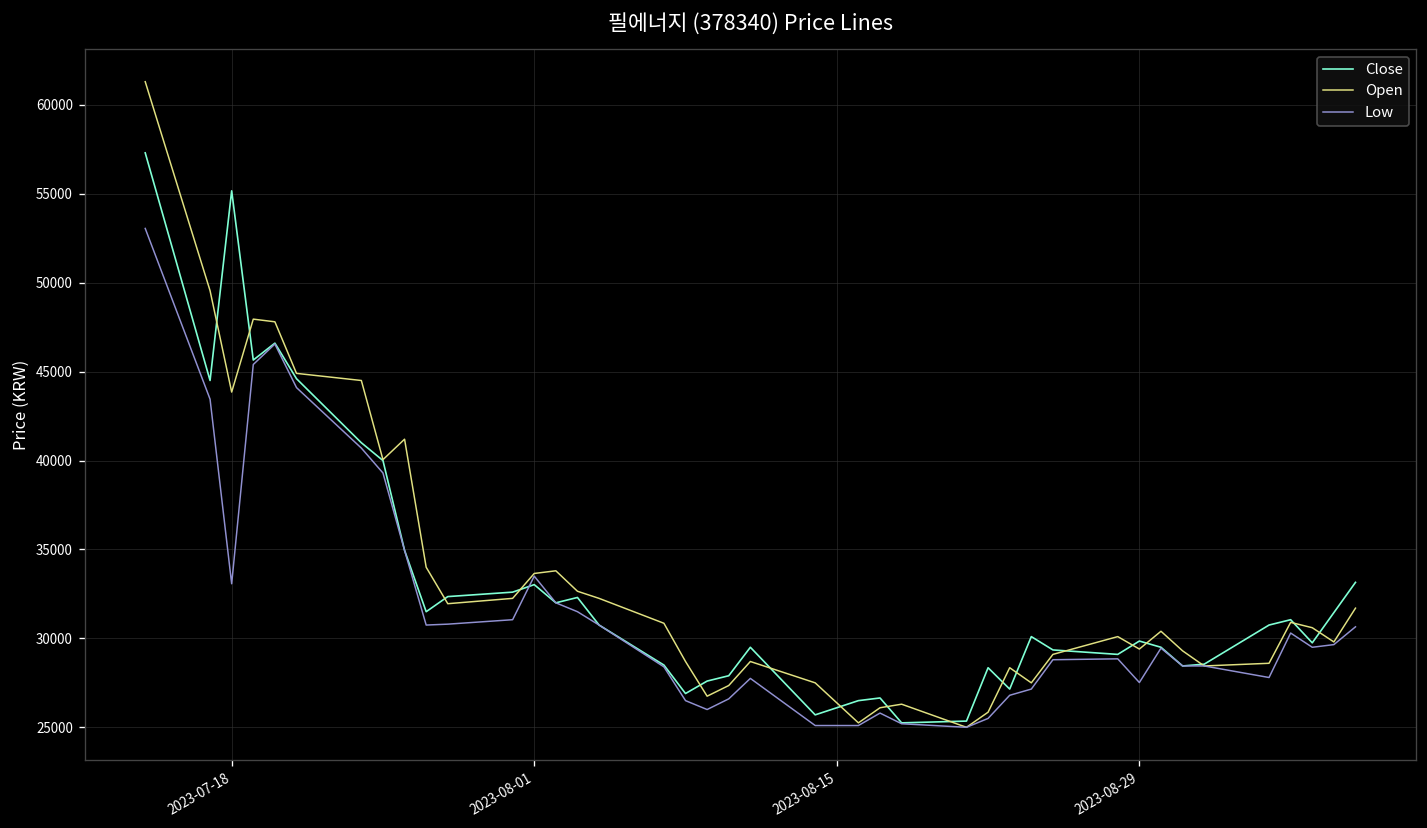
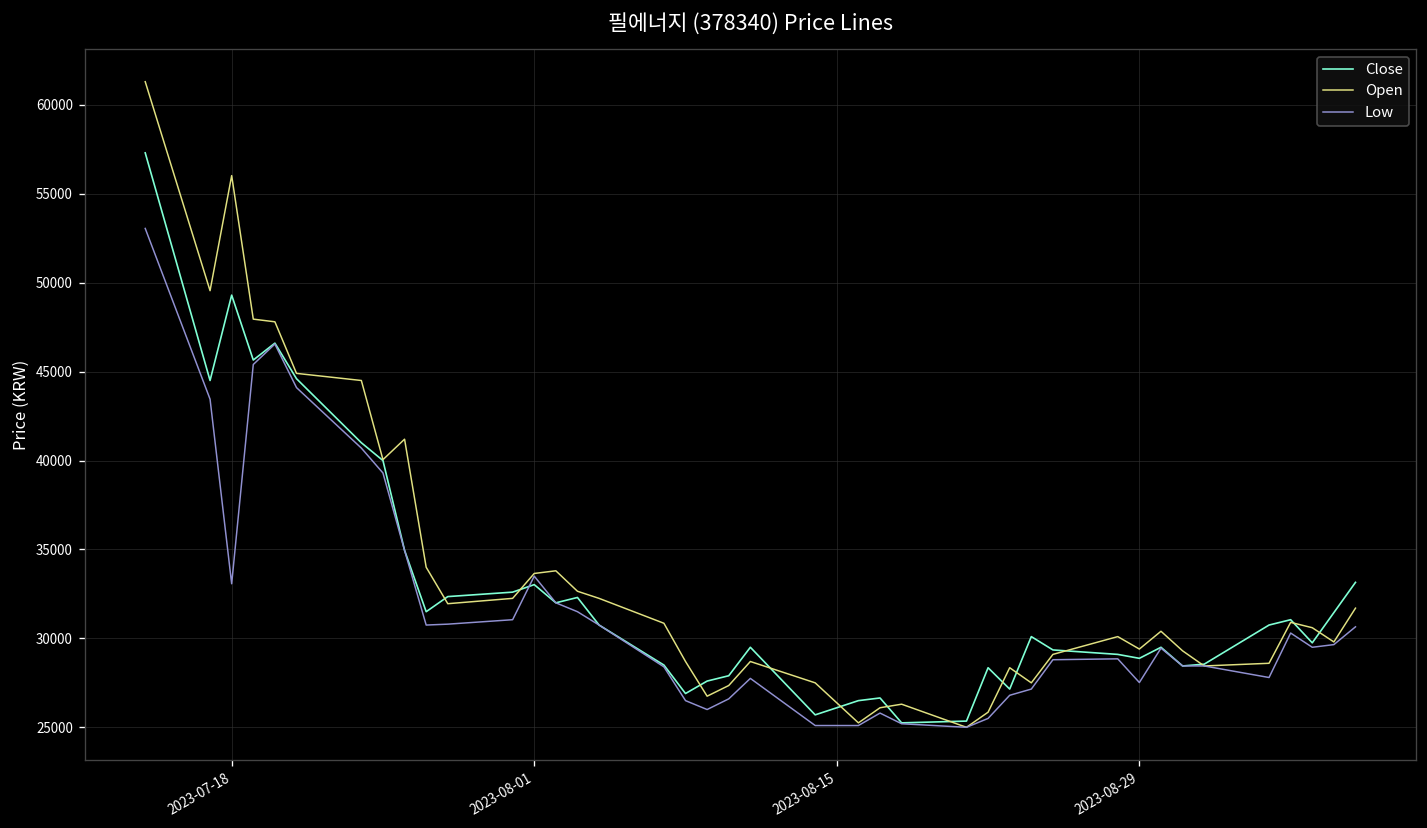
  {
    "Close": {
-     "2023-07-18": 55200,
+     "2023-07-18": 49300,
      "2023-08-01": 33000,
-     "2023-08-29": 29900
+     "2023-08-29": 28900
    },
    "Open": {
-     "2023-07-18": 43900,
+     "2023-07-18": 56000,
      "2023-08-29": 29400
    },
    "Low": {
      "2023-07-18": 33100,
      "2023-08-29": 27500
    }
  }
